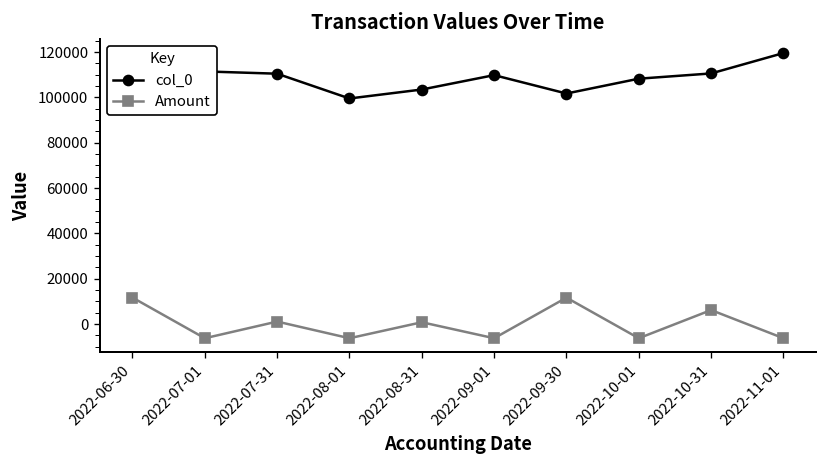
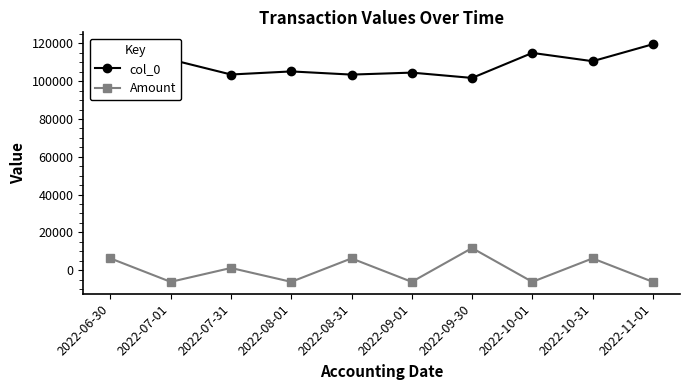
  {
    "col_0": {
-     "2022-07-31": 110000,
-     "2022-08-01": 100000,
+     "2022-07-31": 104000,
+     "2022-08-01": 105000,
      "2022-08-31": 104000,
-     "2022-09-01": 110000,
+     "2022-09-01": 105000,
      "2022-09-30": 102000,
-     "2022-10-01": 108000,
+     "2022-10-01": 115000,
      "2022-10-31": 111000,
      "2022-11-01": 120000
    },
    "Amount": {
-     "2022-06-30": 12000,
+     "2022-06-30": 6000,
      "2022-07-01": -6000,
      "2022-07-31": 1000,
      "2022-08-01": -6000,
-     "2022-08-31": 1000,
+     "2022-08-31": 6000,
      "2022-09-01": -6000,
      "2022-09-30": 12000,
      "2022-10-01": -6000,
      "2022-10-31": 6000,
      "2022-11-01": -6000
    }
  }
